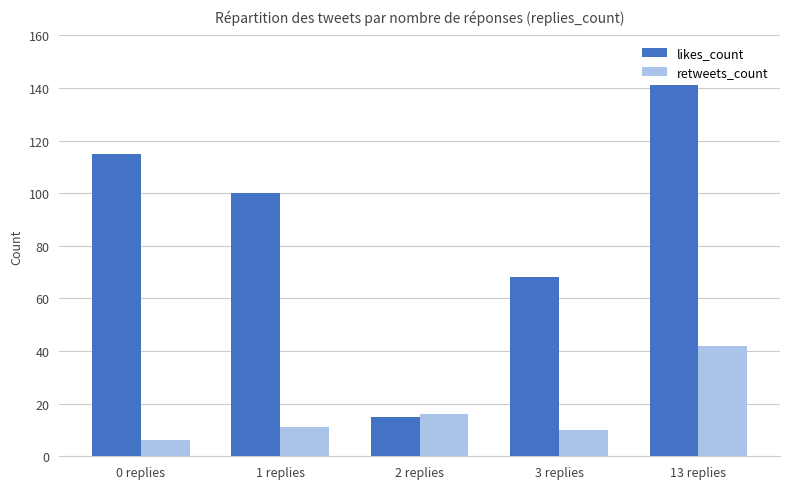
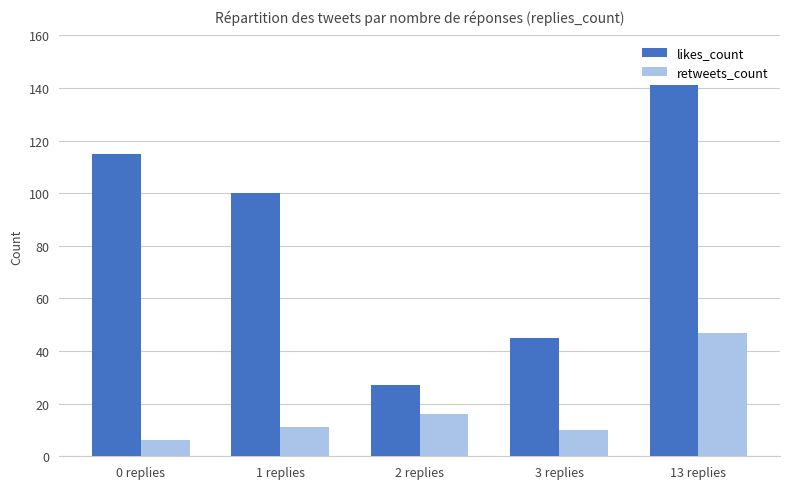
  {
    "likes_count": {
      "0 replies": 115,
      "1 replies": 100,
-     "2 replies": 15,
-     "3 replies": 68,
+     "2 replies": 27,
+     "3 replies": 45,
      "13 replies": 141
    },
    "retweets_count": {
      "0 replies": 6,
      "1 replies": 11,
      "2 replies": 16,
      "3 replies": 10,
-     "13 replies": 42
+     "13 replies": 47
    }
  }
